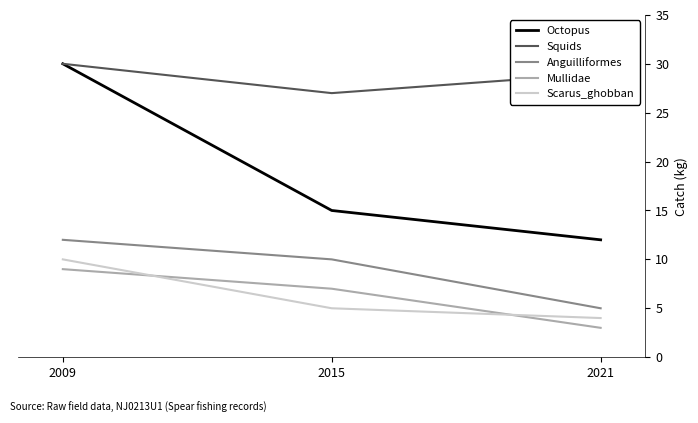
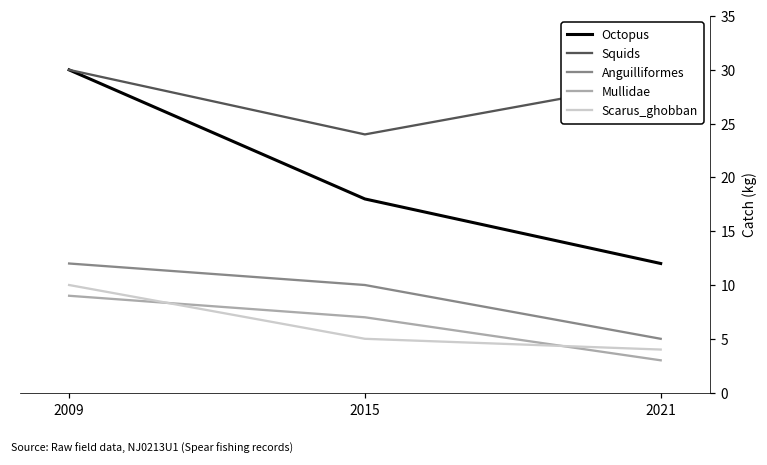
  {
    "Octopus": {
-     "2015": 15,
+     "2015": 18,
      "2021": 12
    },
    "Squids": {
-     "2015": 27
+     "2015": 24
    }
  }
